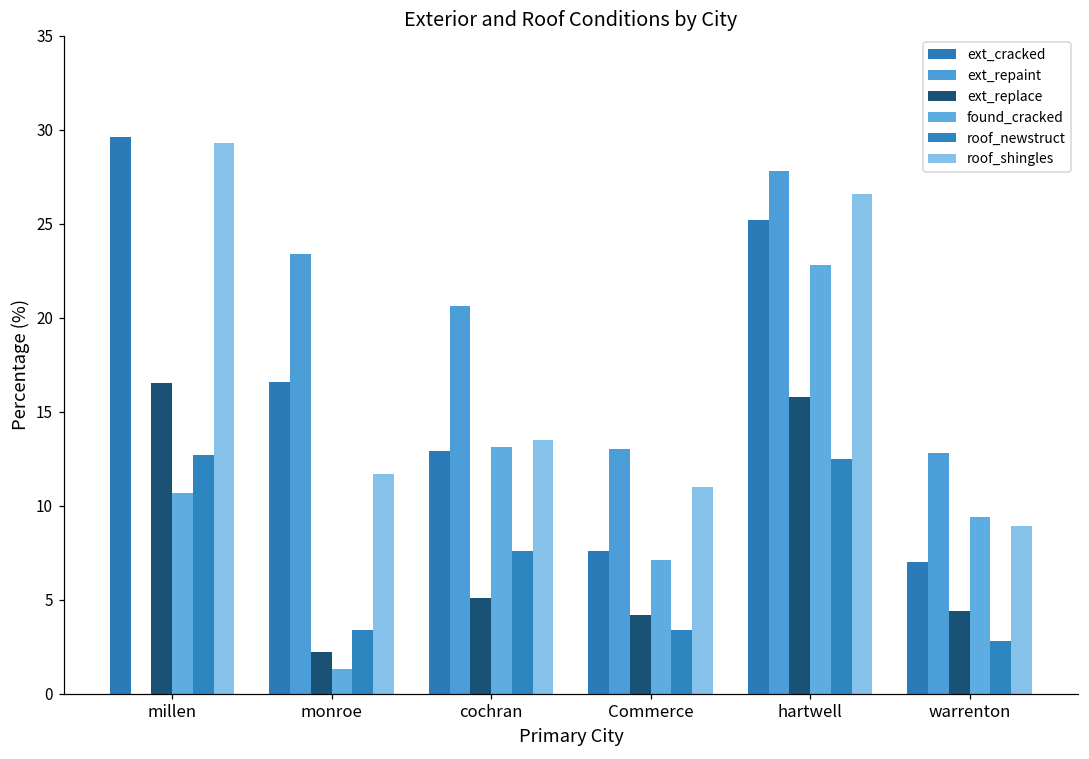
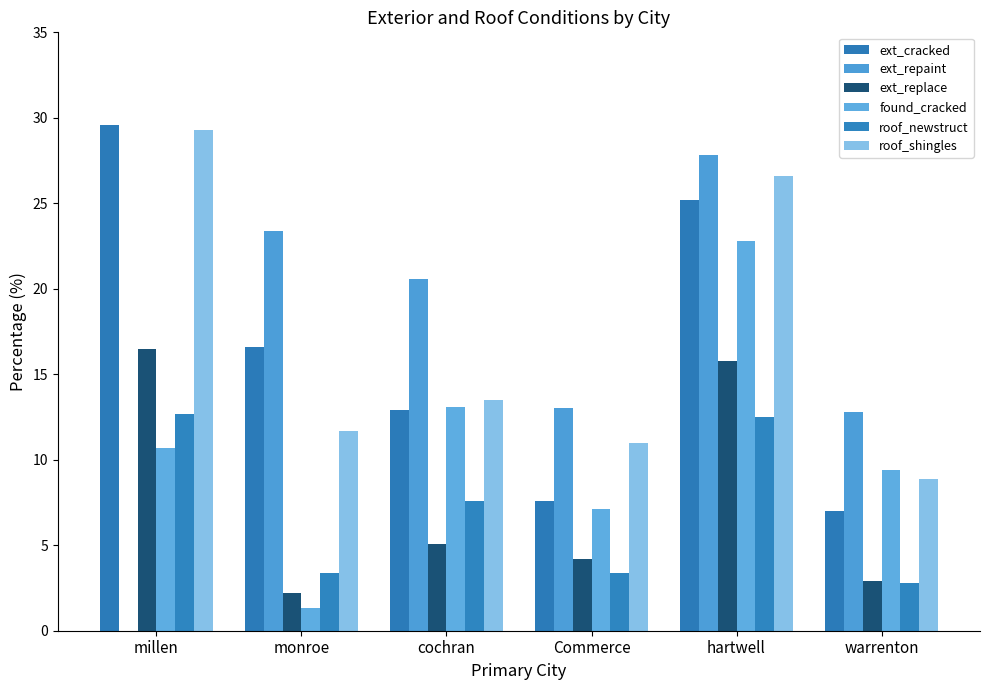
  {
    "ext_replace": {
      "millen": 16.5,
      "monroe": 2.2,
      "cochran": 5.1,
      "Commerce": 4.2,
      "hartwell": 15.8,
-     "warrenton": 4.4
+     "warrenton": 2.9
    }
  }
